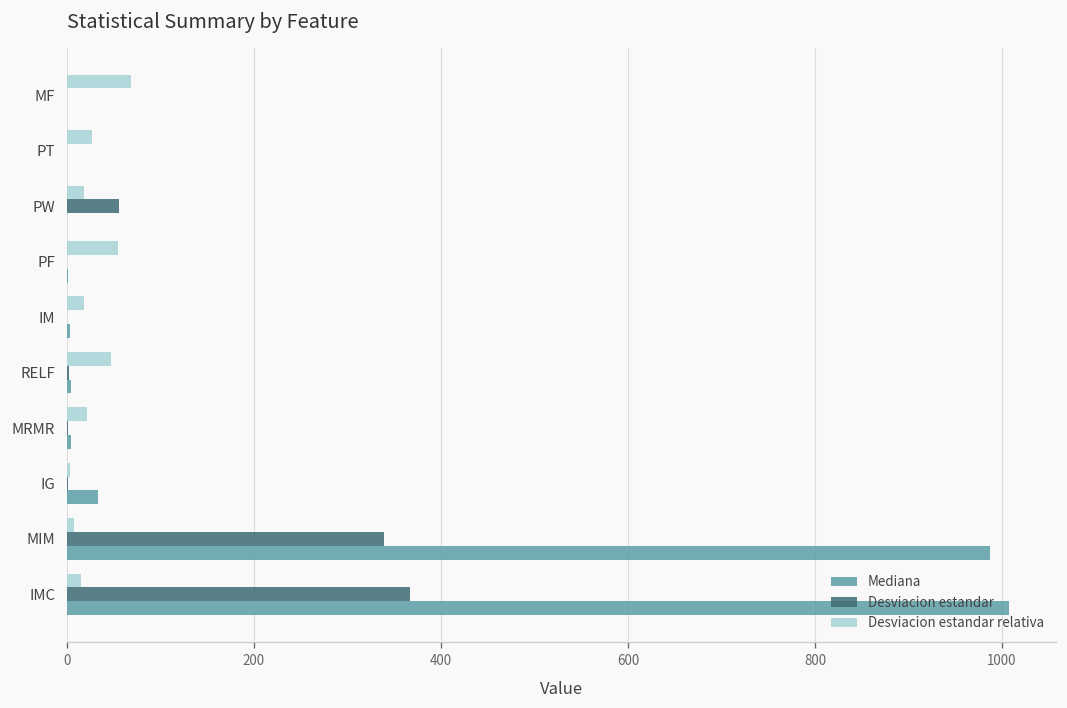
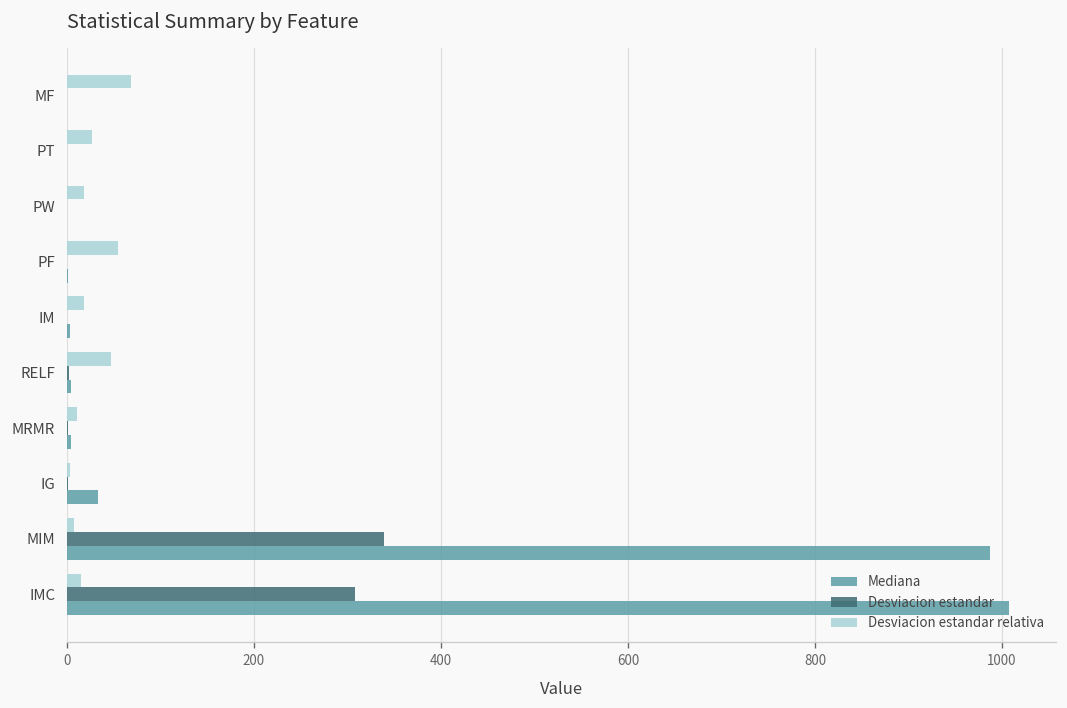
  {
    "Mediana": {
      "RELF": 0,
      "MRMR": 0,
      "IG": 30,
      "MIM": 990,
      "IMC": 1010
    },
    "Desviacion estandar": {
-     "PW": 60,
+     "PW": 0,
      "MIM": 340,
-     "IMC": 370
+     "IMC": 310
    },
    "Desviacion estandar relativa": {
      "MF": 70,
      "PT": 30,
      "PW": 20,
      "PF": 50,
      "IM": 20,
      "RELF": 50,
-     "MRMR": 20,
+     "MRMR": 10,
      "MIM": 10,
      "IMC": 10
    }
  }
